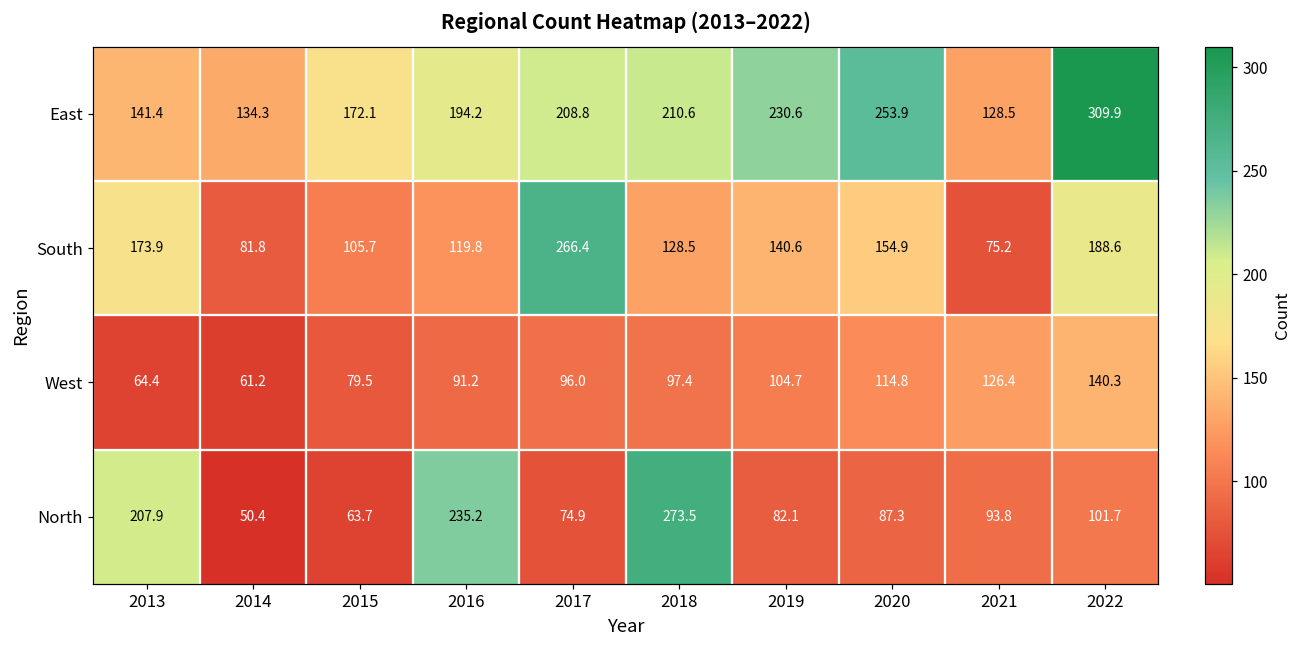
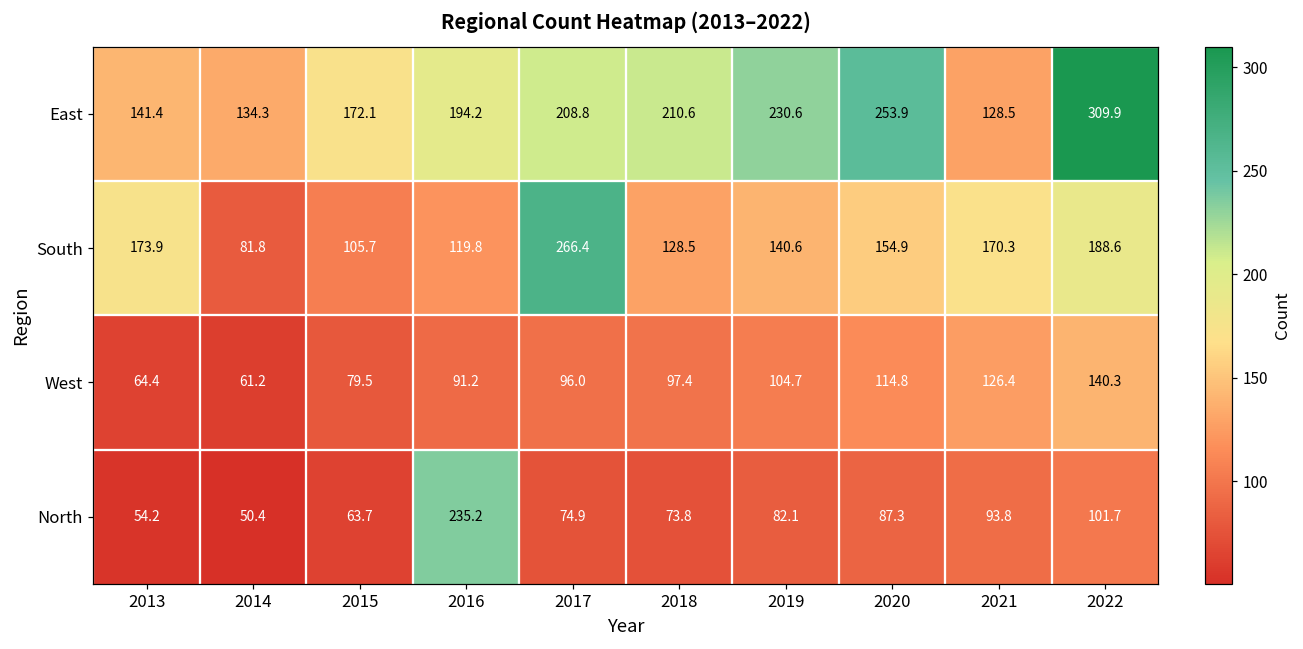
  {
    "East": {
      "2013": 141.4,
      "2014": 134.3,
      "2015": 172.1,
      "2016": 194.2,
      "2017": 208.8,
      "2018": 210.6,
      "2019": 230.6,
      "2020": 253.9,
      "2021": 128.5,
      "2022": 309.9
    },
    "South": {
      "2013": 173.9,
      "2014": 81.8,
      "2015": 105.7,
      "2016": 119.8,
      "2017": 266.4,
      "2018": 128.5,
      "2019": 140.6,
      "2020": 154.9,
-     "2021": 75.2,
+     "2021": 170.3,
      "2022": 188.6
    },
    "West": {
      "2013": 64.4,
      "2014": 61.2,
      "2015": 79.5,
      "2016": 91.2,
      "2017": 96.0,
      "2018": 97.4,
      "2019": 104.7,
      "2020": 114.8,
      "2021": 126.4,
      "2022": 140.3
    },
    "North": {
-     "2013": 207.9,
+     "2013": 54.2,
      "2014": 50.4,
      "2015": 63.7,
      "2016": 235.2,
      "2017": 74.9,
-     "2018": 273.5,
+     "2018": 73.8,
      "2019": 82.1,
      "2020": 87.3,
      "2021": 93.8,
      "2022": 101.7
    }
  }
